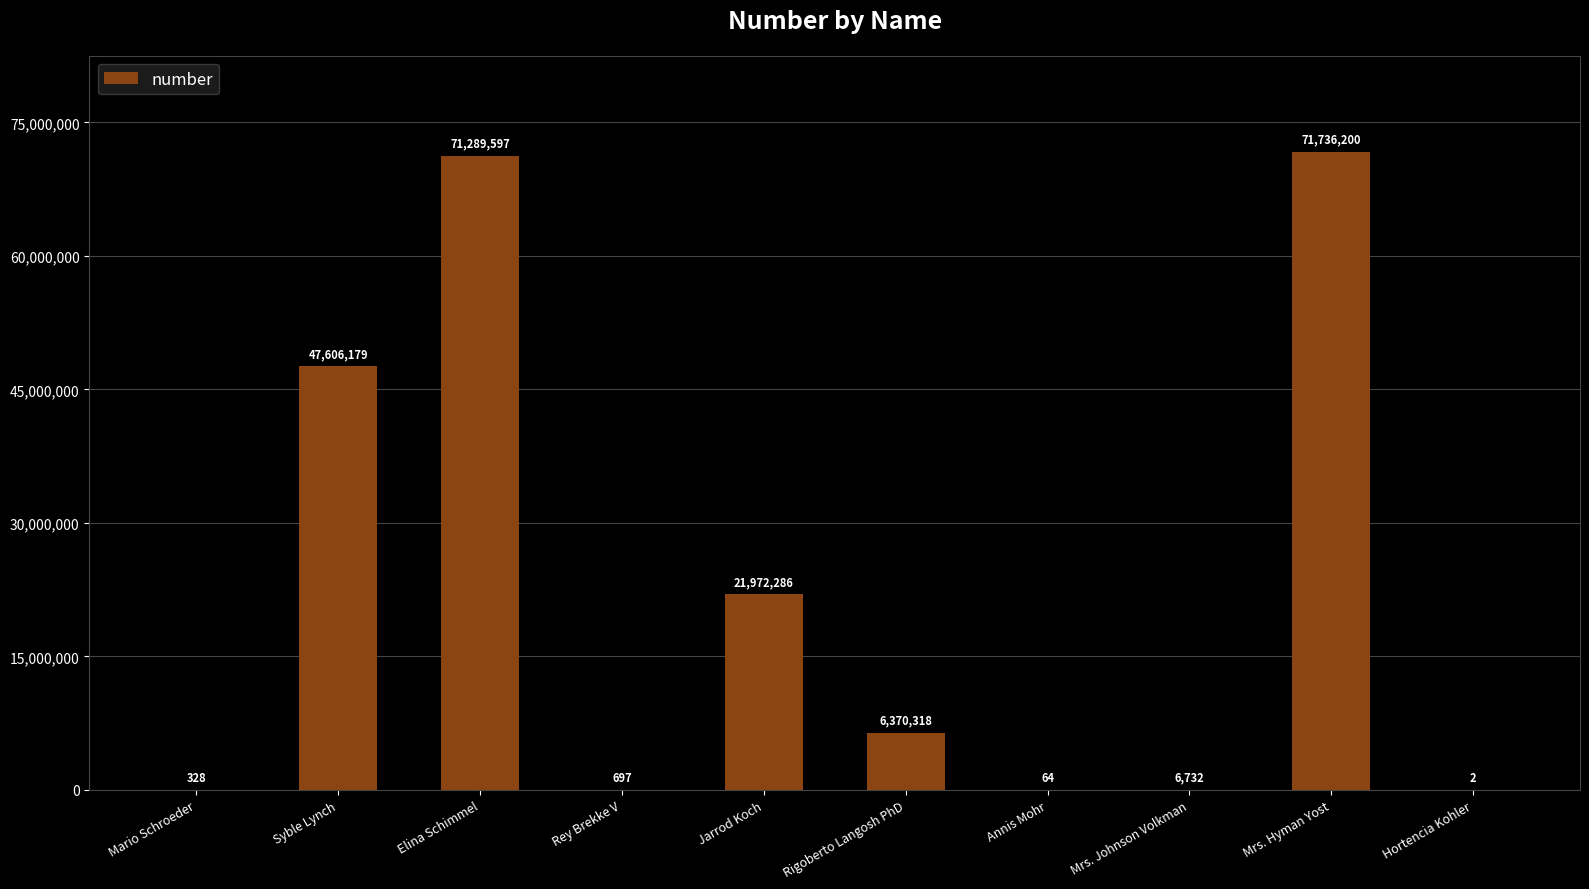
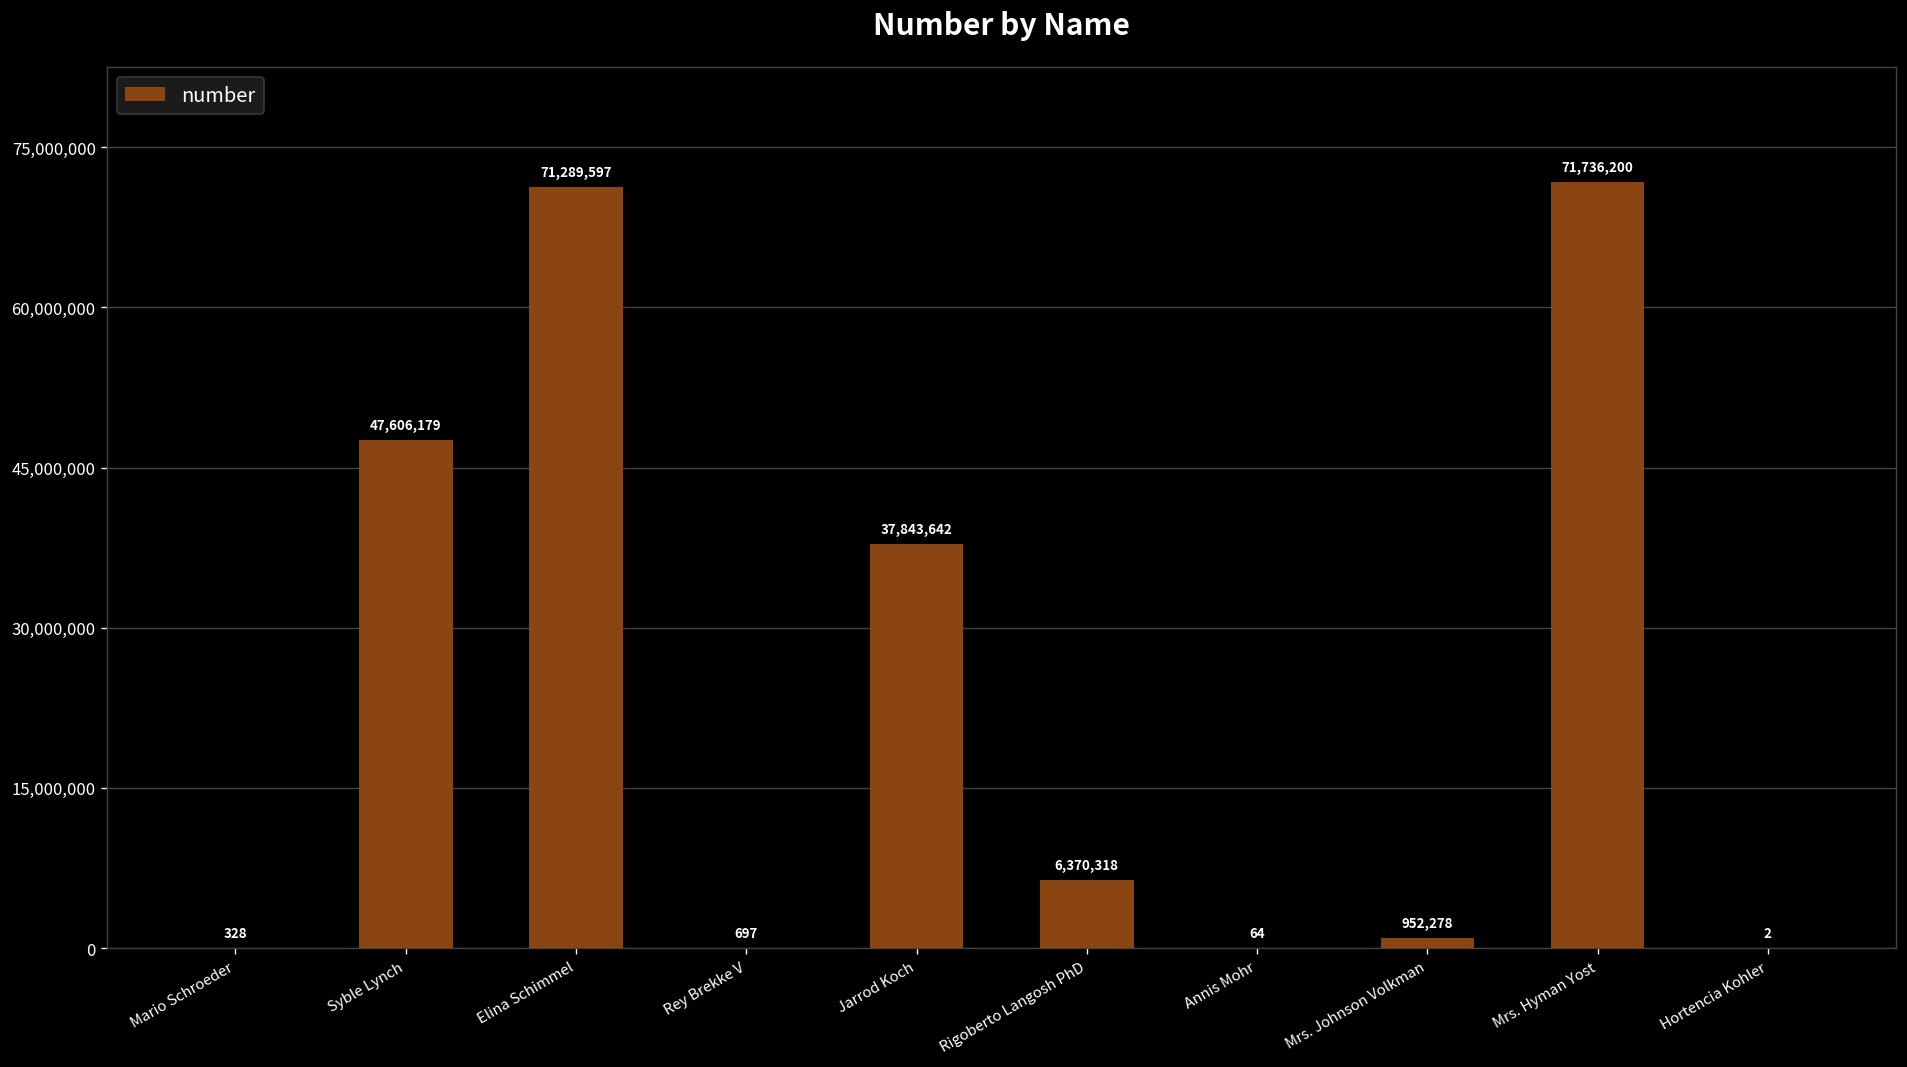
  {
    "Mario Schroeder": "328",
    "Syble Lynch": "47,606,179",
    "Elina Schimmel": "71,289,597",
    "Rey Brekke V": "697",
-   "Jarrod Koch": "21,972,286",
+   "Jarrod Koch": "37,843,642",
    "Rigoberto Langosh PhD": "6,370,318",
    "Annis Mohr": "64",
-   "Mrs. Johnson Volkman": "6,732",
+   "Mrs. Johnson Volkman": "952,278",
    "Mrs. Hyman Yost": "71,736,200",
    "Hortencia Kohler": "2"
  }
